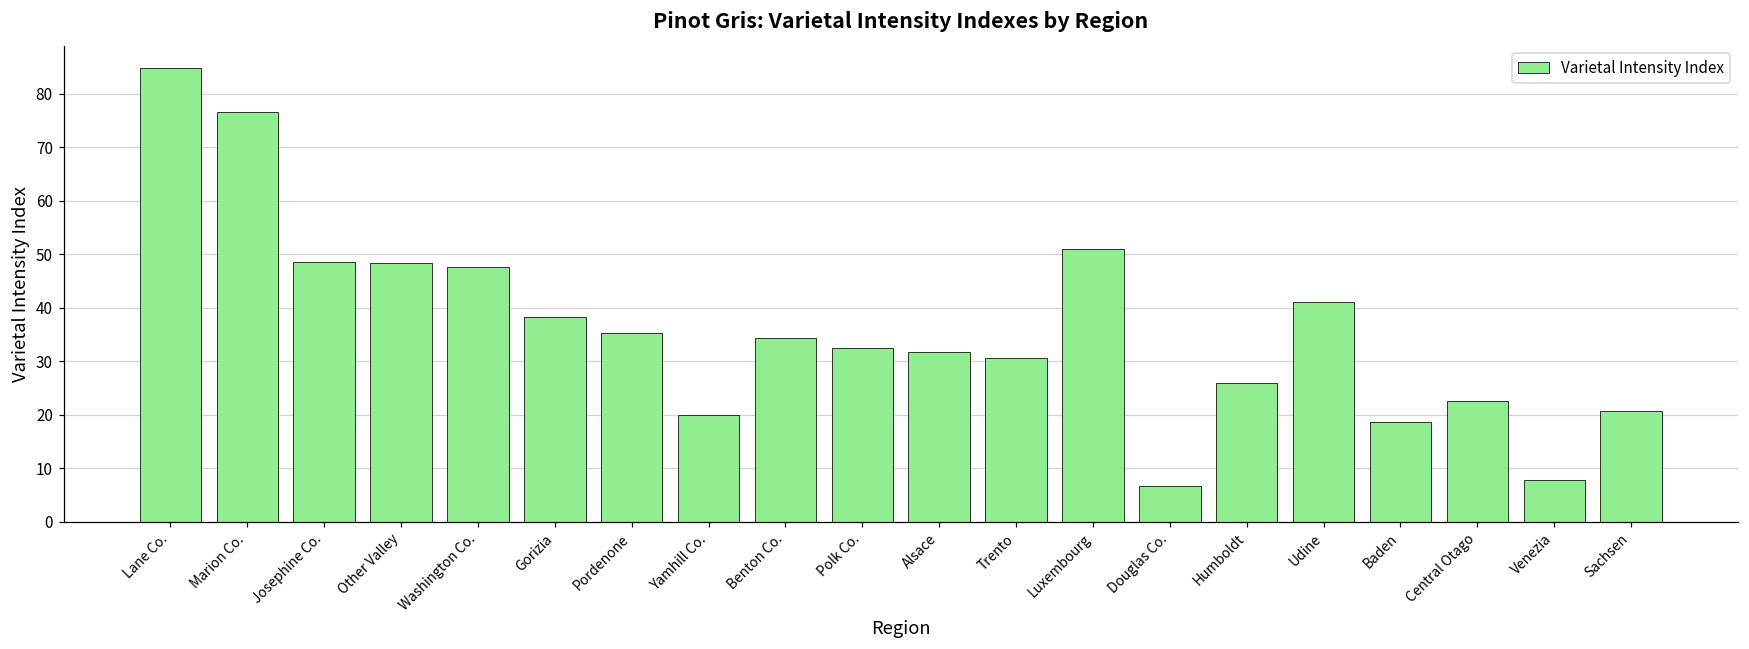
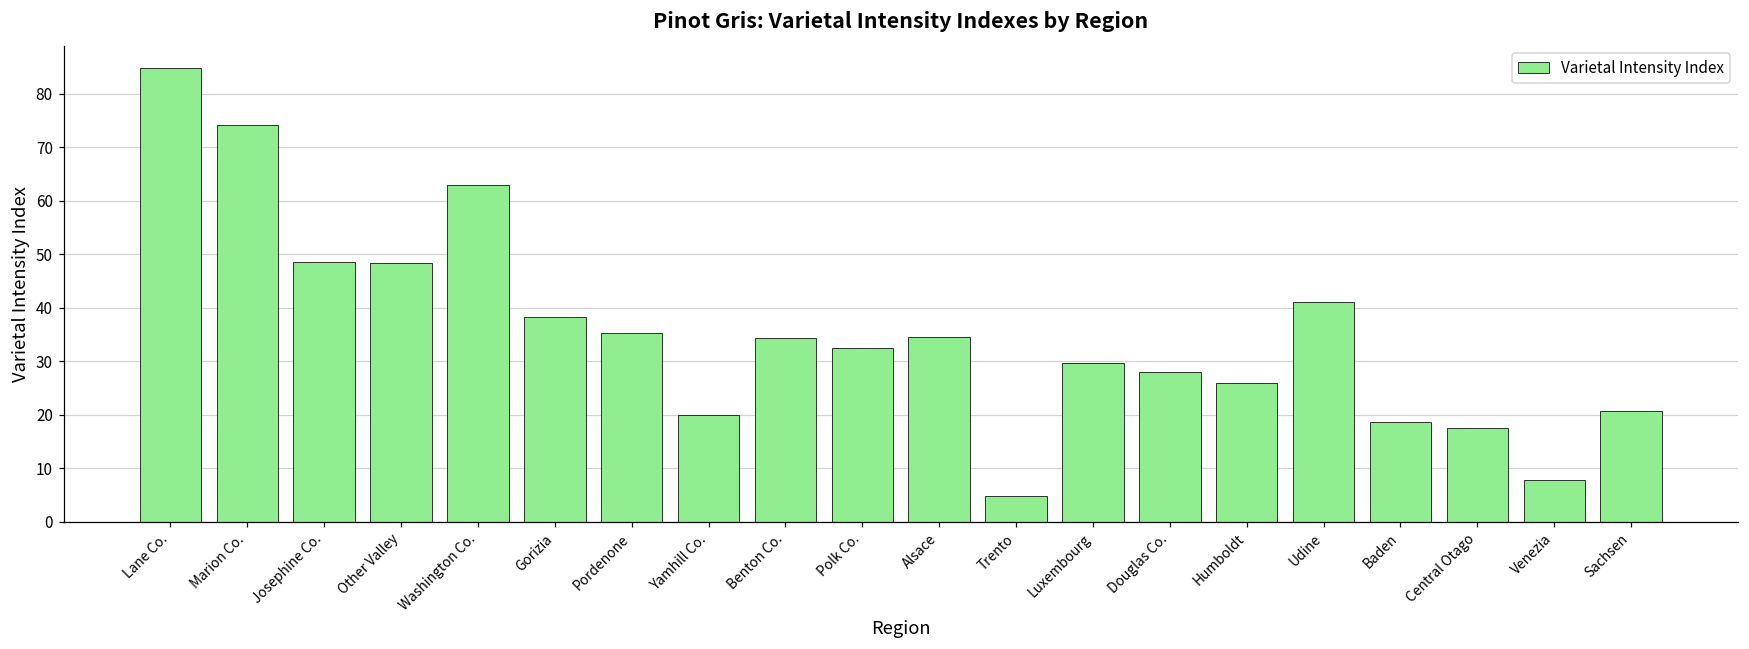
  {
    "Lane Co.": 85,
-   "Marion Co.": 77,
+   "Marion Co.": 74,
    "Josephine Co.": 49,
    "Other Valley": 48,
-   "Washington Co.": 48,
+   "Washington Co.": 63,
    "Gorizia": 38,
    "Pordenone": 35,
    "Yamhill Co.": 20,
    "Benton Co.": 34,
    "Polk Co.": 32,
-   "Alsace": 32,
-   "Trento": 31,
-   "Luxembourg": 51,
-   "Douglas Co.": 7,
+   "Alsace": 34,
+   "Trento": 5,
+   "Luxembourg": 30,
+   "Douglas Co.": 28,
    "Humboldt": 26,
    "Udine": 41,
    "Baden": 19,
-   "Central Otago": 23,
+   "Central Otago": 17,
    "Venezia": 8,
    "Sachsen": 21
  }
